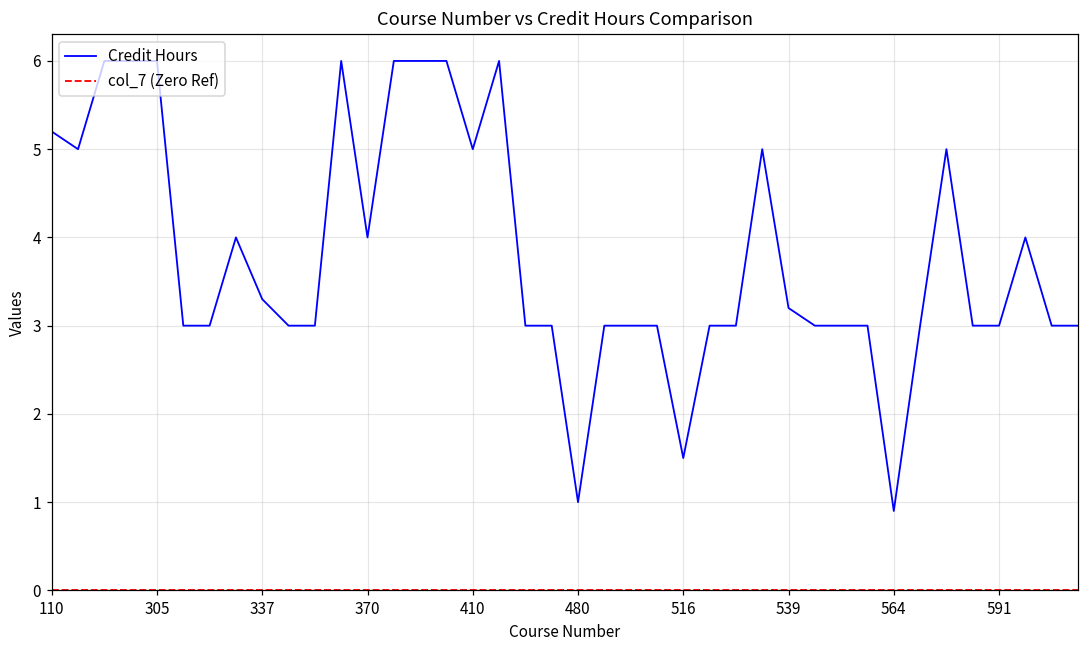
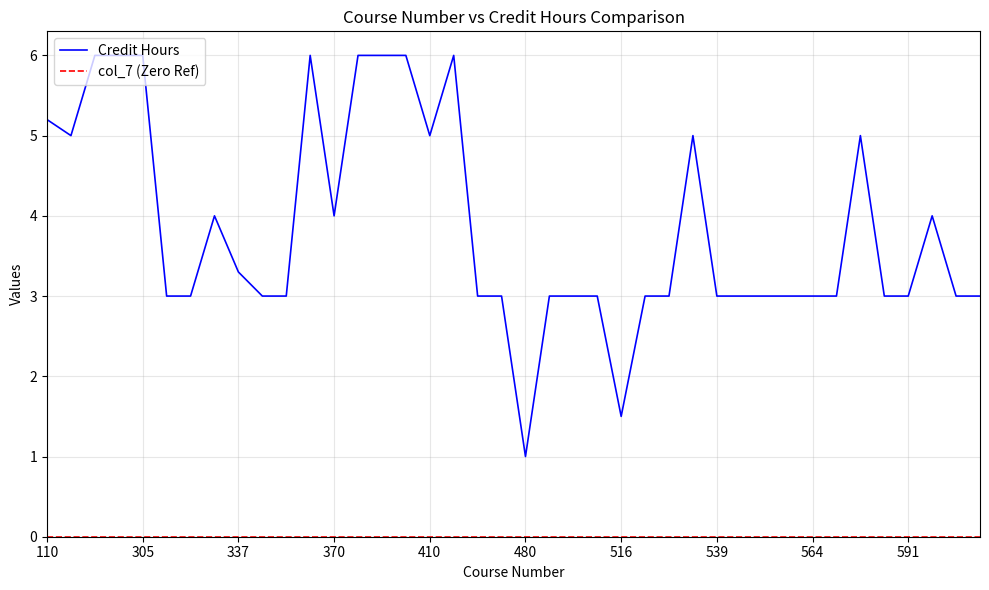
  {
    "Credit Hours": {
      "110": 5.2,
      "337": 3.3,
      "370": 4.0,
      "410": 5.0,
      "480": 1.0,
      "516": 1.5,
-     "539": 3.2,
-     "564": 0.9,
+     "539": 3.0,
+     "564": 3.0,
      "591": 3.0
    },
    "col_7 (Zero Ref)": {
      "110": 0.0,
      "305": 0.0,
      "337": 0.0,
      "370": 0.0,
      "410": 0.0,
      "480": 0.0,
      "516": 0.0,
      "539": 0.0,
      "564": 0.0,
      "591": 0.0
    }
  }
